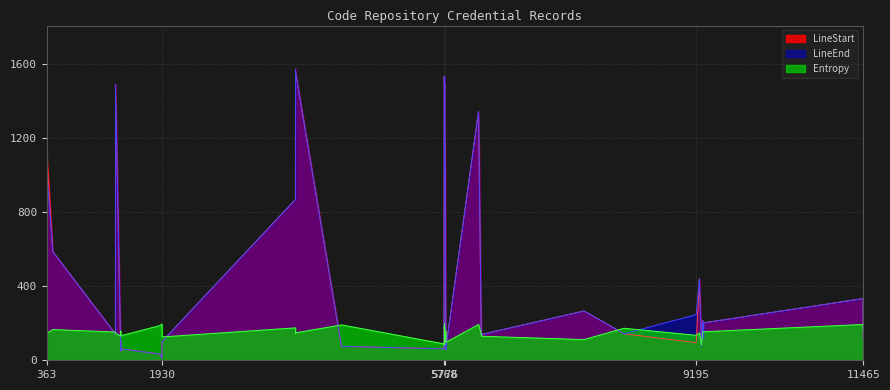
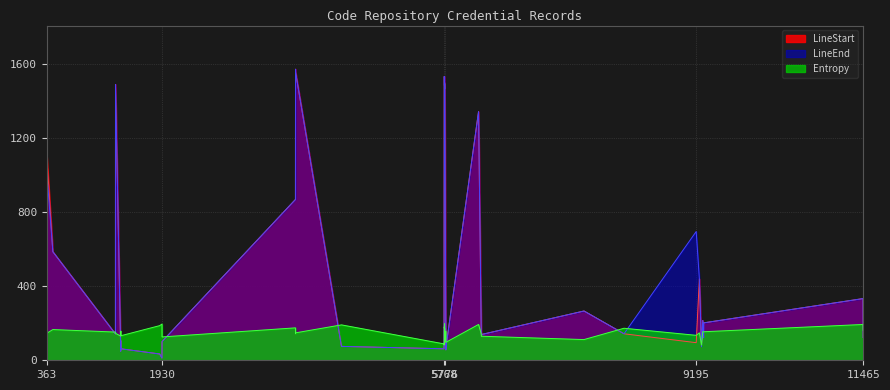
  {
    "LineStart": {
      "363": 1110,
      "9195": 100
    },
    "LineEnd": {
      "363": 1020,
-     "9195": 250
+     "9195": 700
    },
    "Entropy": {
      "363": 150,
      "1930": 200,
      "9195": 130,
      "11465": 160
    }
  }
